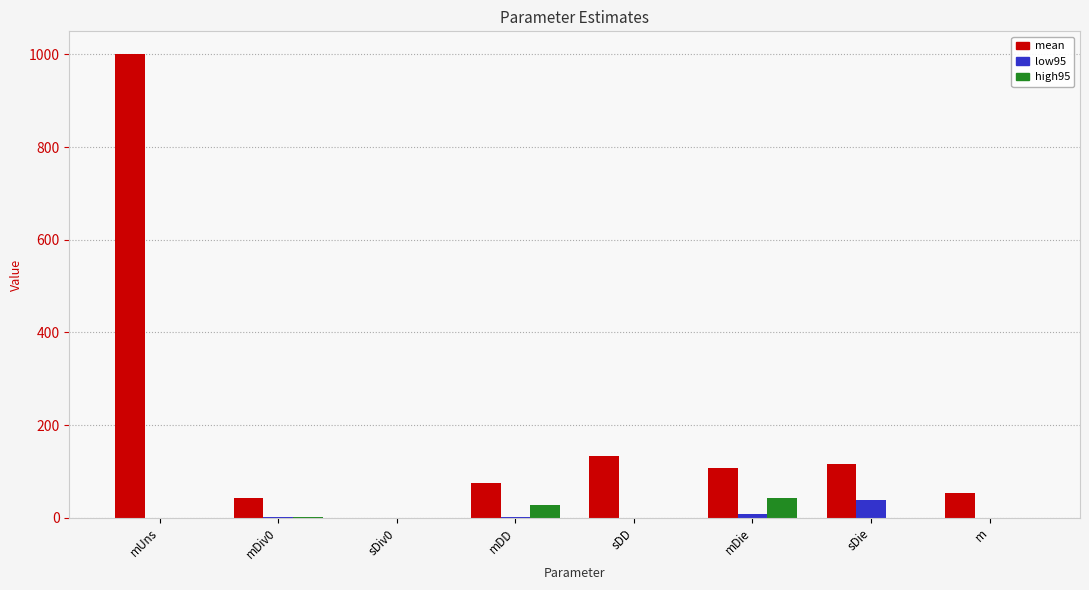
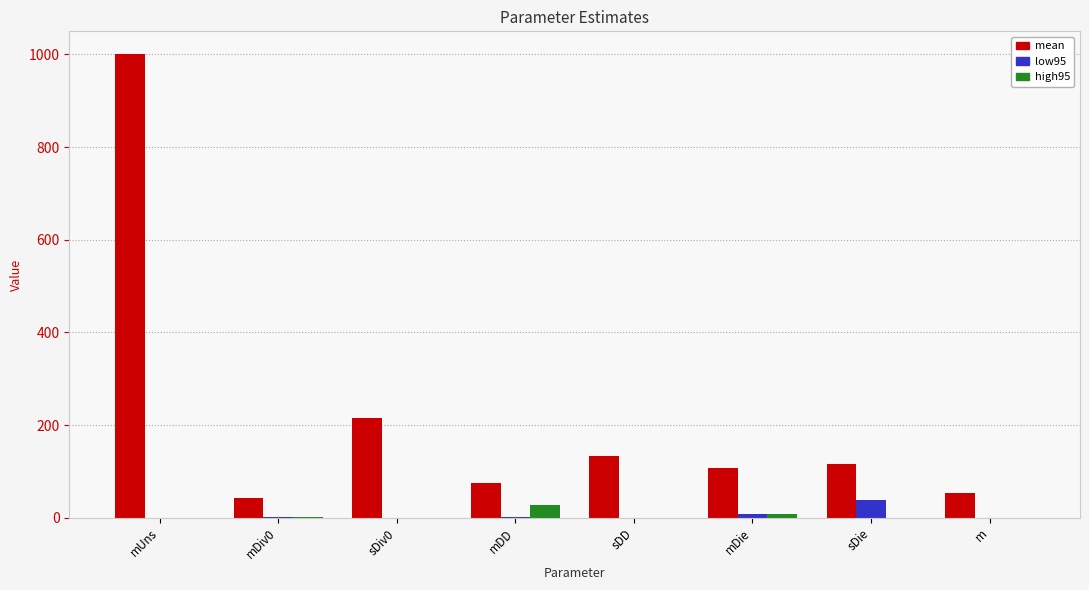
  {
    "mean": {
      "mUns": 1000,
      "mDiv0": 40,
-     "sDiv0": 0,
+     "sDiv0": 210,
      "mDD": 80,
      "sDD": 130,
      "mDie": 110,
      "sDie": 120,
      "m": 50
    },
    "low95": {
      "mUns": 0,
      "mDie": 10,
      "sDie": 40
    },
    "high95": {
      "mUns": 0,
      "mDD": 30,
-     "mDie": 40
+     "mDie": 10
    }
  }
